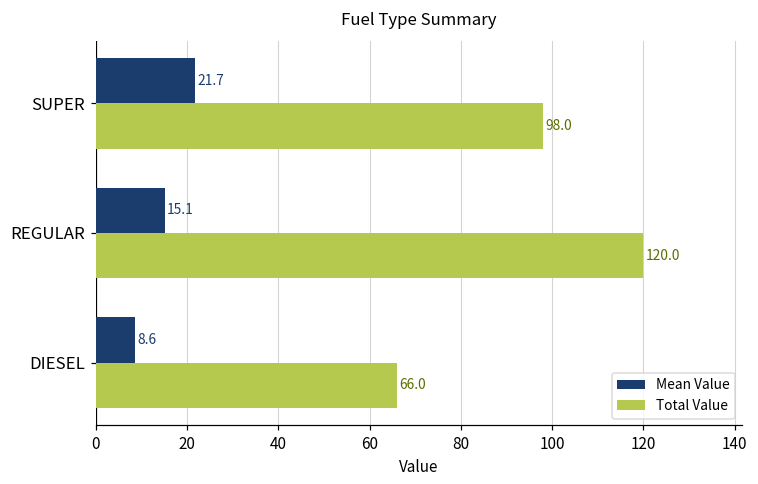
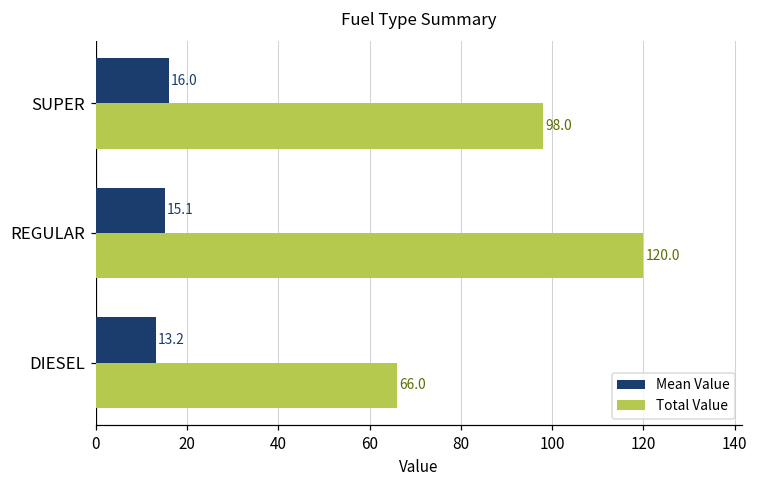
  {
    "Mean Value": {
-     "SUPER": 21.7,
+     "SUPER": 16.0,
      "REGULAR": 15.1,
-     "DIESEL": 8.6
+     "DIESEL": 13.2
    },
    "Total Value": {
      "SUPER": 98.0,
      "REGULAR": 120.0,
      "DIESEL": 66.0
    }
  }
